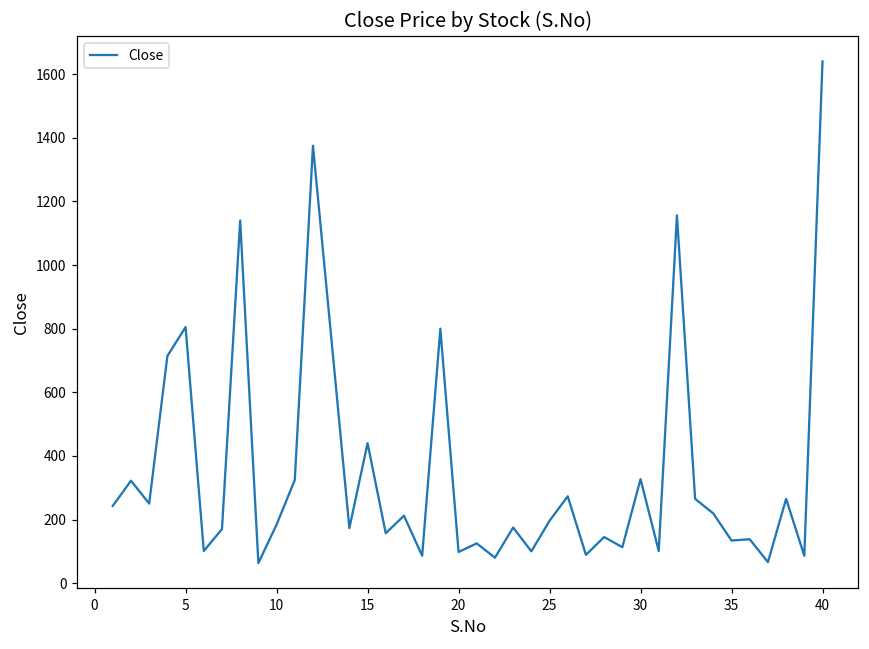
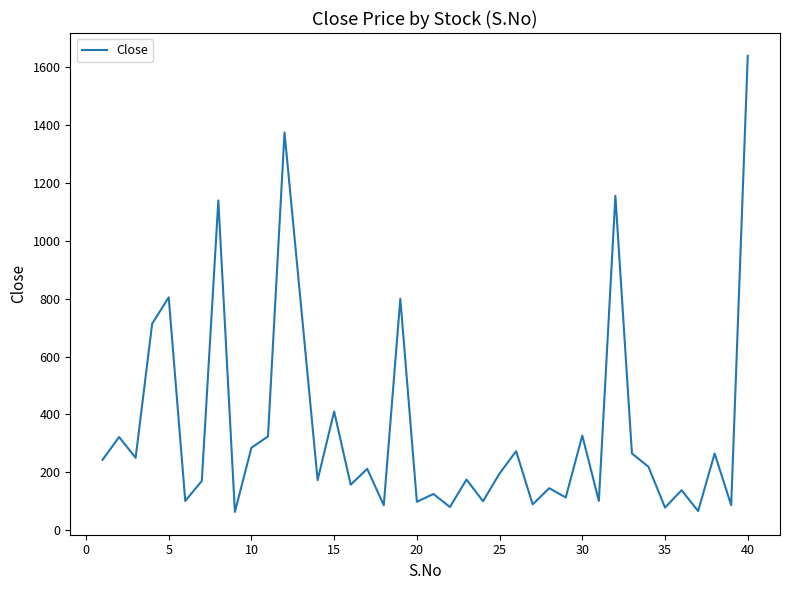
  {
    "5": 810,
-   "10": 180,
-   "15": 440,
+   "10": 290,
+   "15": 410,
    "20": 100,
    "25": 200,
    "30": 330,
-   "35": 130,
+   "35": 80,
    "40": 1640
  }
